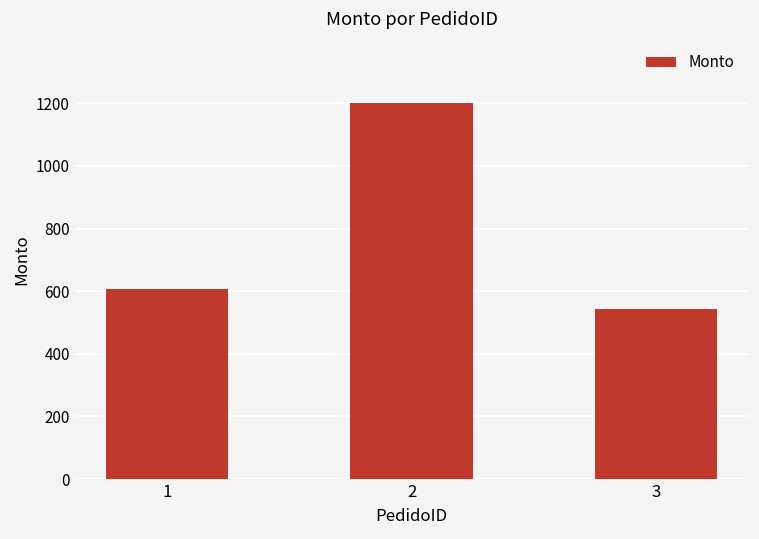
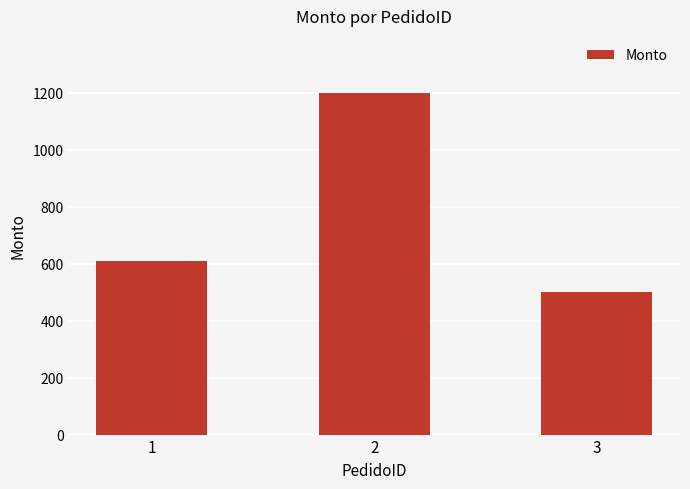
  {
    "1": 610,
    "2": 1200,
-   "3": 540
+   "3": 500
  }
